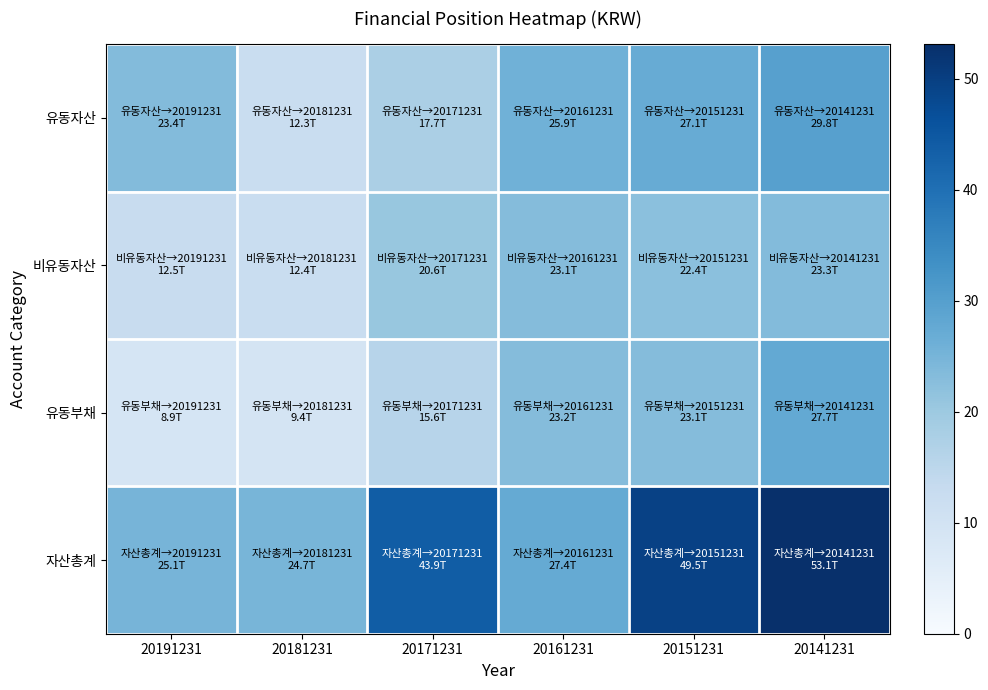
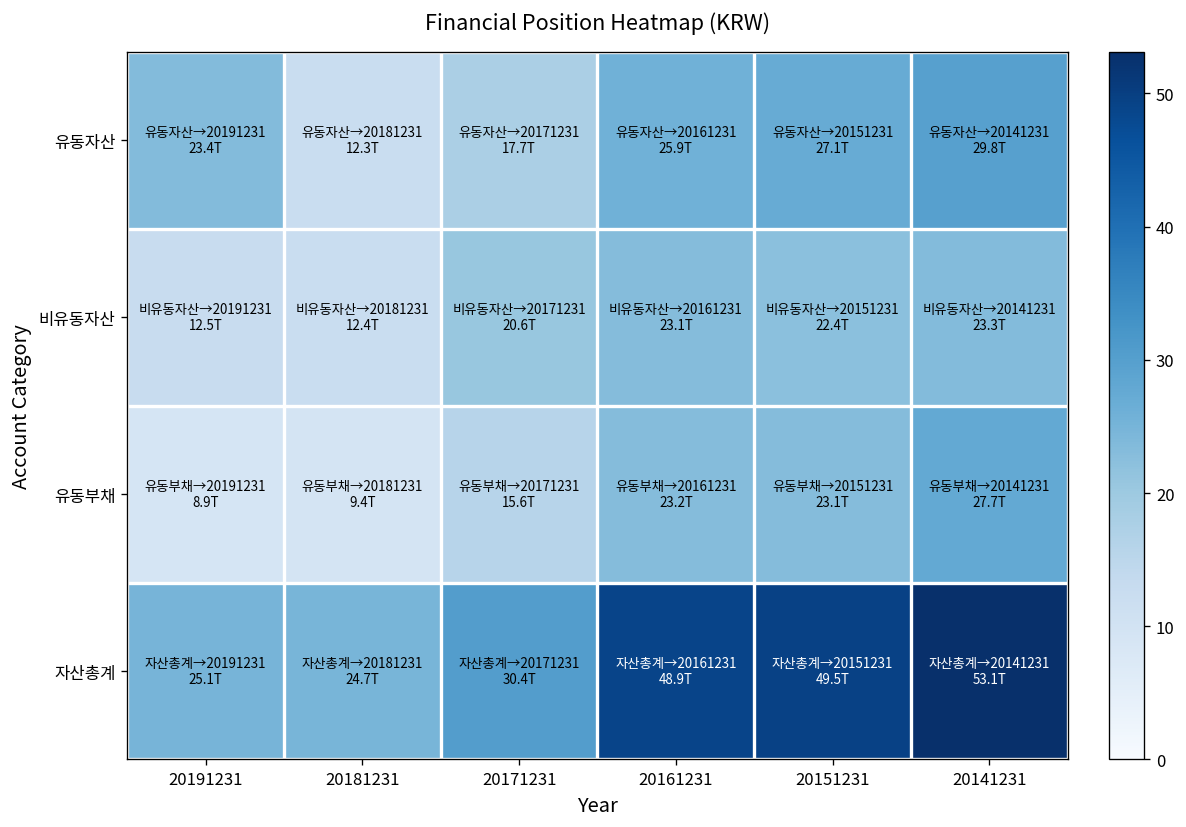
  {
    "자산총계": {
-     "20171231": "43.9T",
-     "20161231": "27.4T"
+     "20171231": "30.4T",
+     "20161231": "48.9T"
    }
  }
